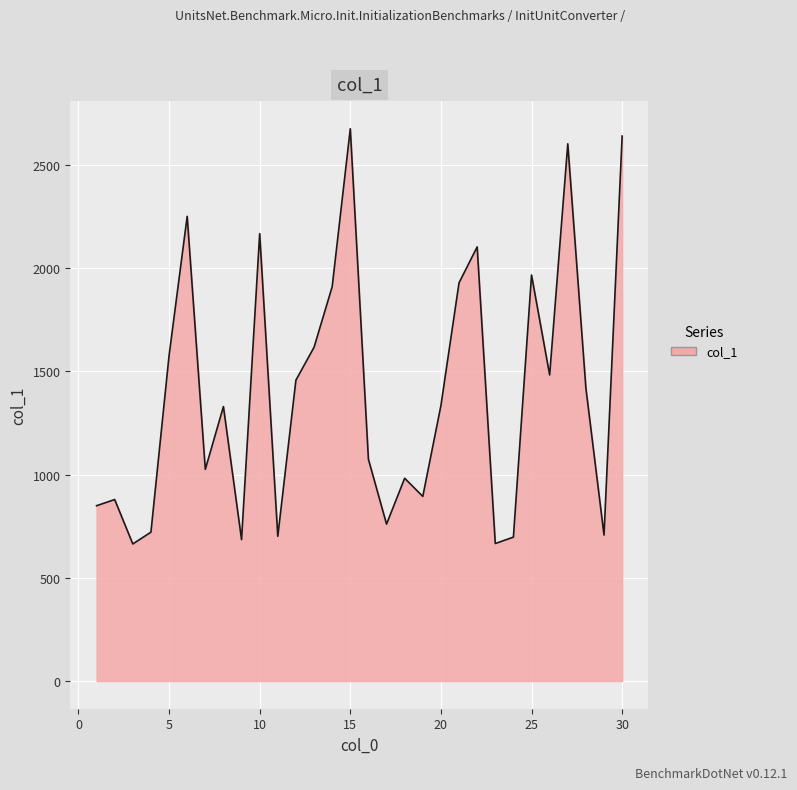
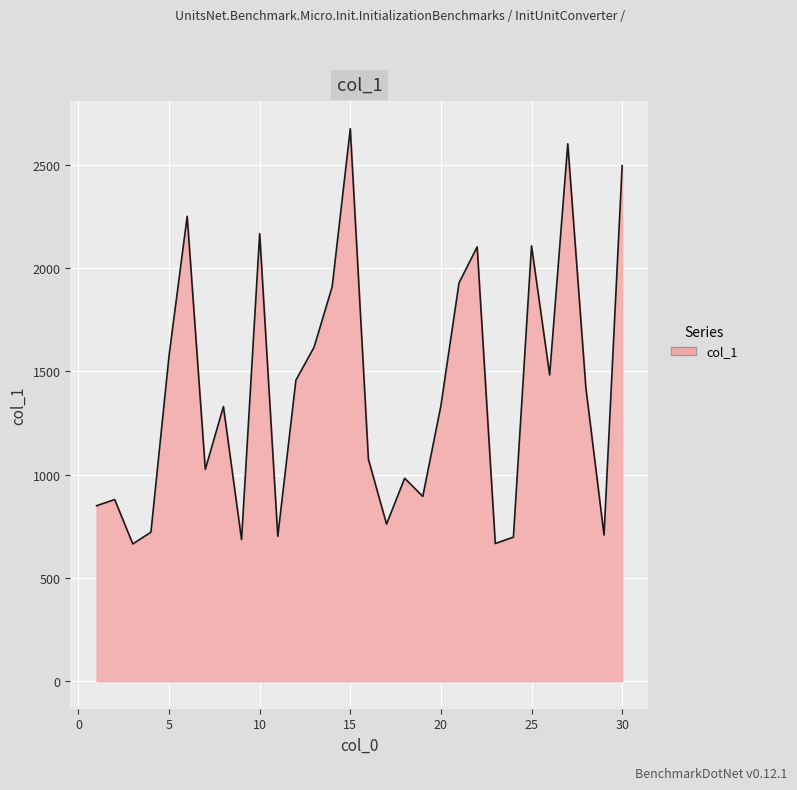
  {
    "5": 1580,
    "10": 2170,
    "15": 2670,
    "20": 1330,
-   "25": 1970,
-   "30": 2640
+   "25": 2110,
+   "30": 2500
  }
